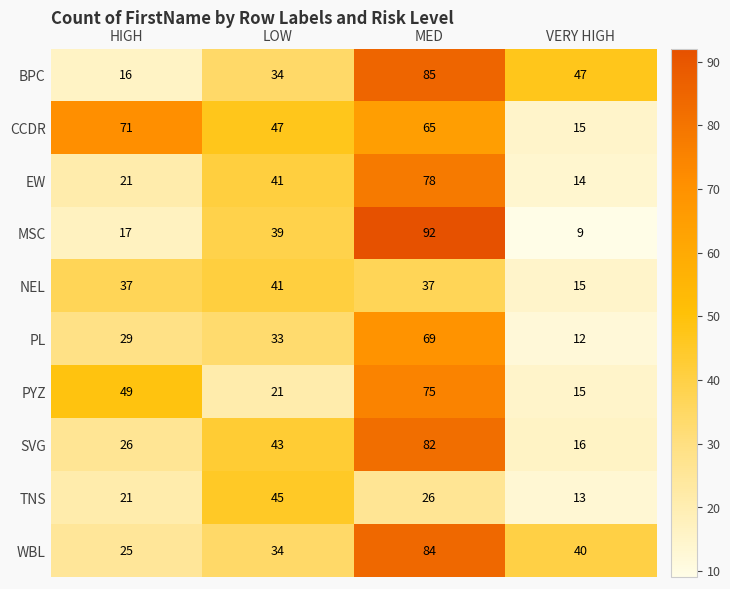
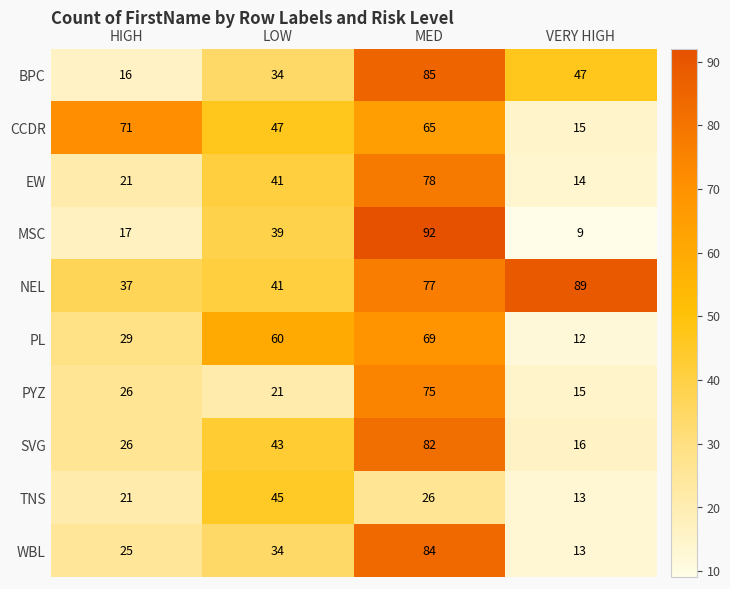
  {
    "BPC": {
      "HIGH": 16,
      "LOW": 34,
      "MED": 85,
      "VERY HIGH": 47
    },
    "CCDR": {
      "HIGH": 71,
      "LOW": 47,
      "MED": 65,
      "VERY HIGH": 15
    },
    "EW": {
      "HIGH": 21,
      "LOW": 41,
      "MED": 78,
      "VERY HIGH": 14
    },
    "MSC": {
      "HIGH": 17,
      "LOW": 39,
      "MED": 92,
      "VERY HIGH": 9
    },
    "NEL": {
      "HIGH": 37,
      "LOW": 41,
-     "MED": 37,
-     "VERY HIGH": 15
+     "MED": 77,
+     "VERY HIGH": 89
    },
    "PL": {
      "HIGH": 29,
-     "LOW": 33,
+     "LOW": 60,
      "MED": 69,
      "VERY HIGH": 12
    },
    "PYZ": {
-     "HIGH": 49,
+     "HIGH": 26,
      "LOW": 21,
      "MED": 75,
      "VERY HIGH": 15
    },
    "SVG": {
      "HIGH": 26,
      "LOW": 43,
      "MED": 82,
      "VERY HIGH": 16
    },
    "TNS": {
      "HIGH": 21,
      "LOW": 45,
      "MED": 26,
      "VERY HIGH": 13
    },
    "WBL": {
      "HIGH": 25,
      "LOW": 34,
      "MED": 84,
-     "VERY HIGH": 40
+     "VERY HIGH": 13
    }
  }
